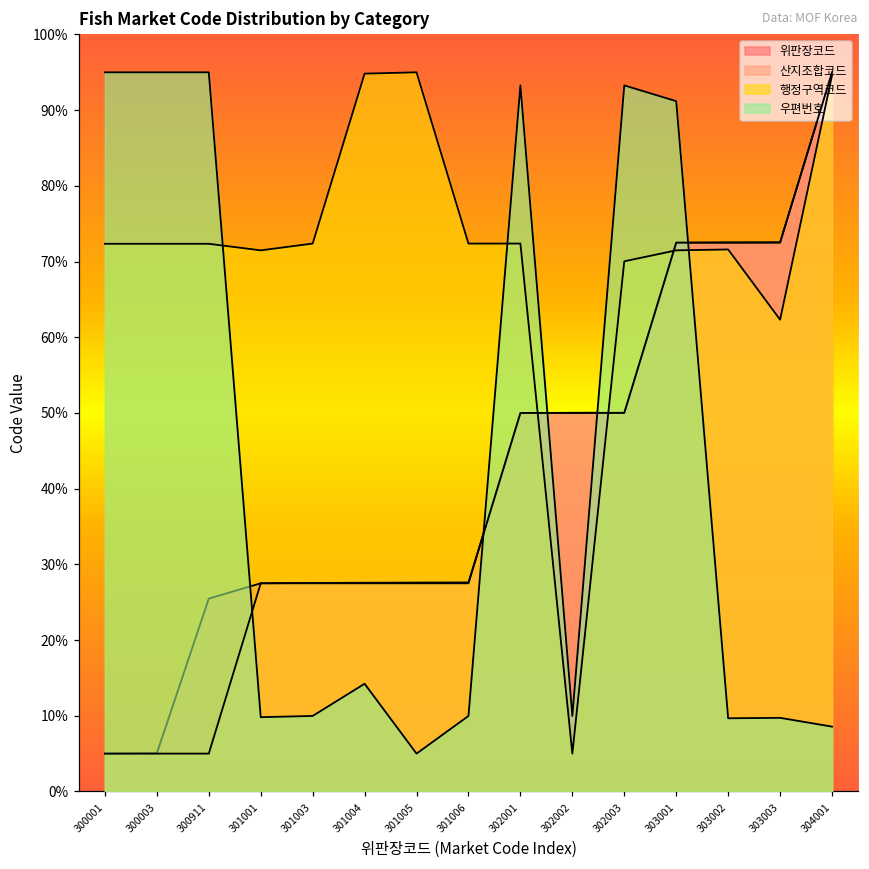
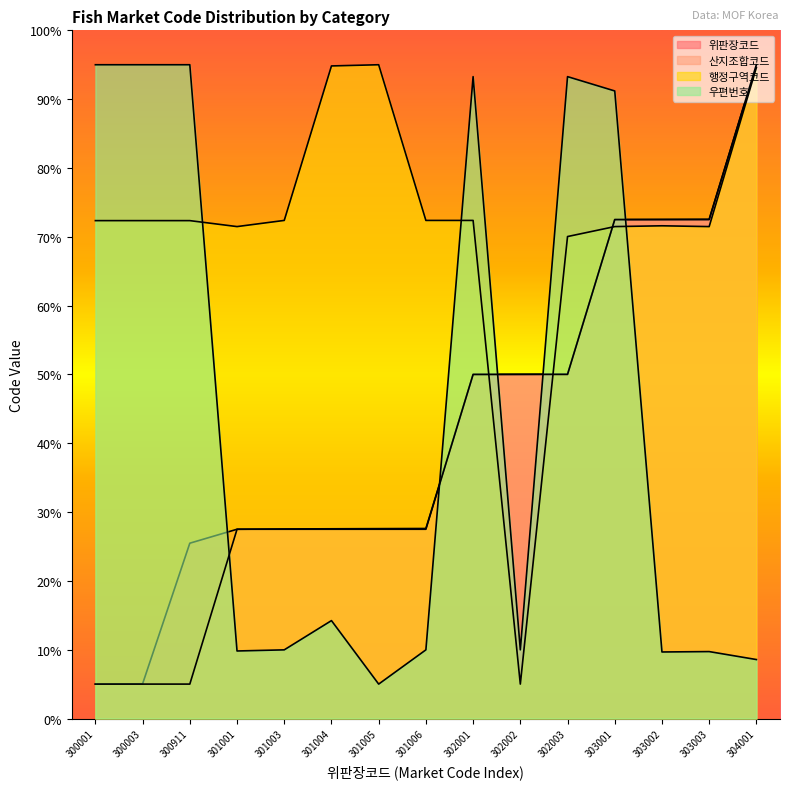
  {
    "행정구역코드": {
      "300001": "72%",
      "300003": "72%",
      "300911": "72%",
      "301001": "71%",
      "301003": "72%",
      "301004": "95%",
      "301005": "95%",
      "301006": "72%",
      "302001": "72%",
      "302002": "5%",
      "302003": "70%",
      "303001": "71%",
      "303002": "72%",
-     "303003": "62%"
+     "303003": "71%"
    },
    "우편번호": {
      "300001": "95%",
      "300003": "95%",
      "300911": "95%",
      "301001": "10%",
      "301003": "10%",
      "301004": "14%",
      "301005": "5%",
      "301006": "10%",
      "302001": "93%",
      "302002": "10%",
      "302003": "93%",
      "303001": "91%",
      "303002": "10%",
      "303003": "10%",
      "304001": "9%"
    }
  }
